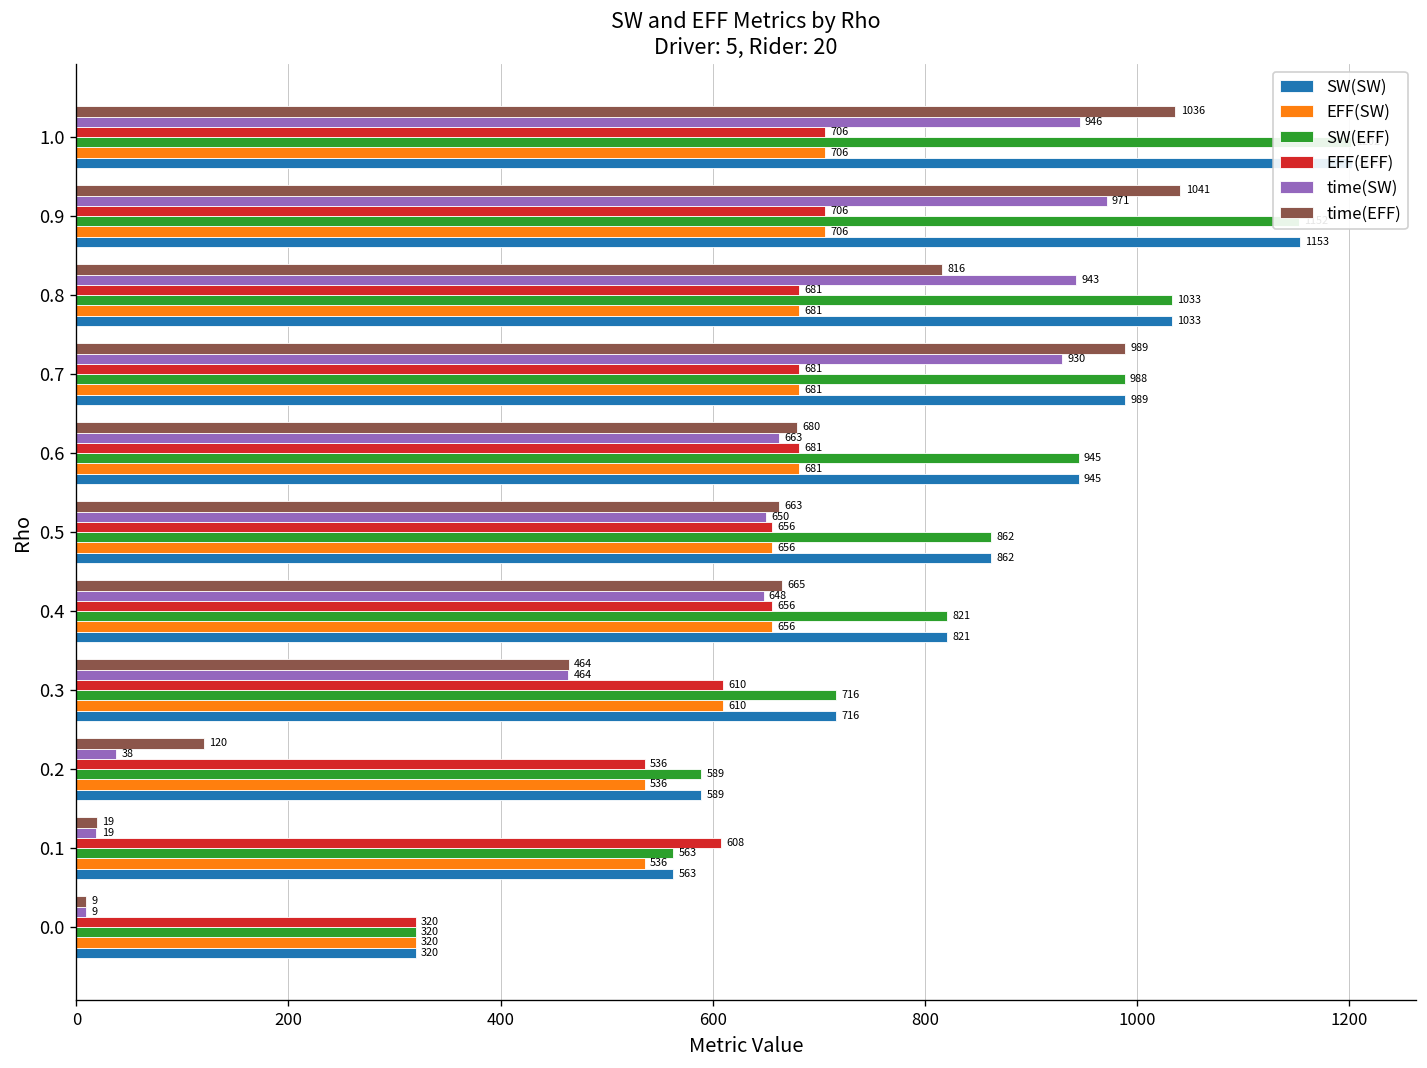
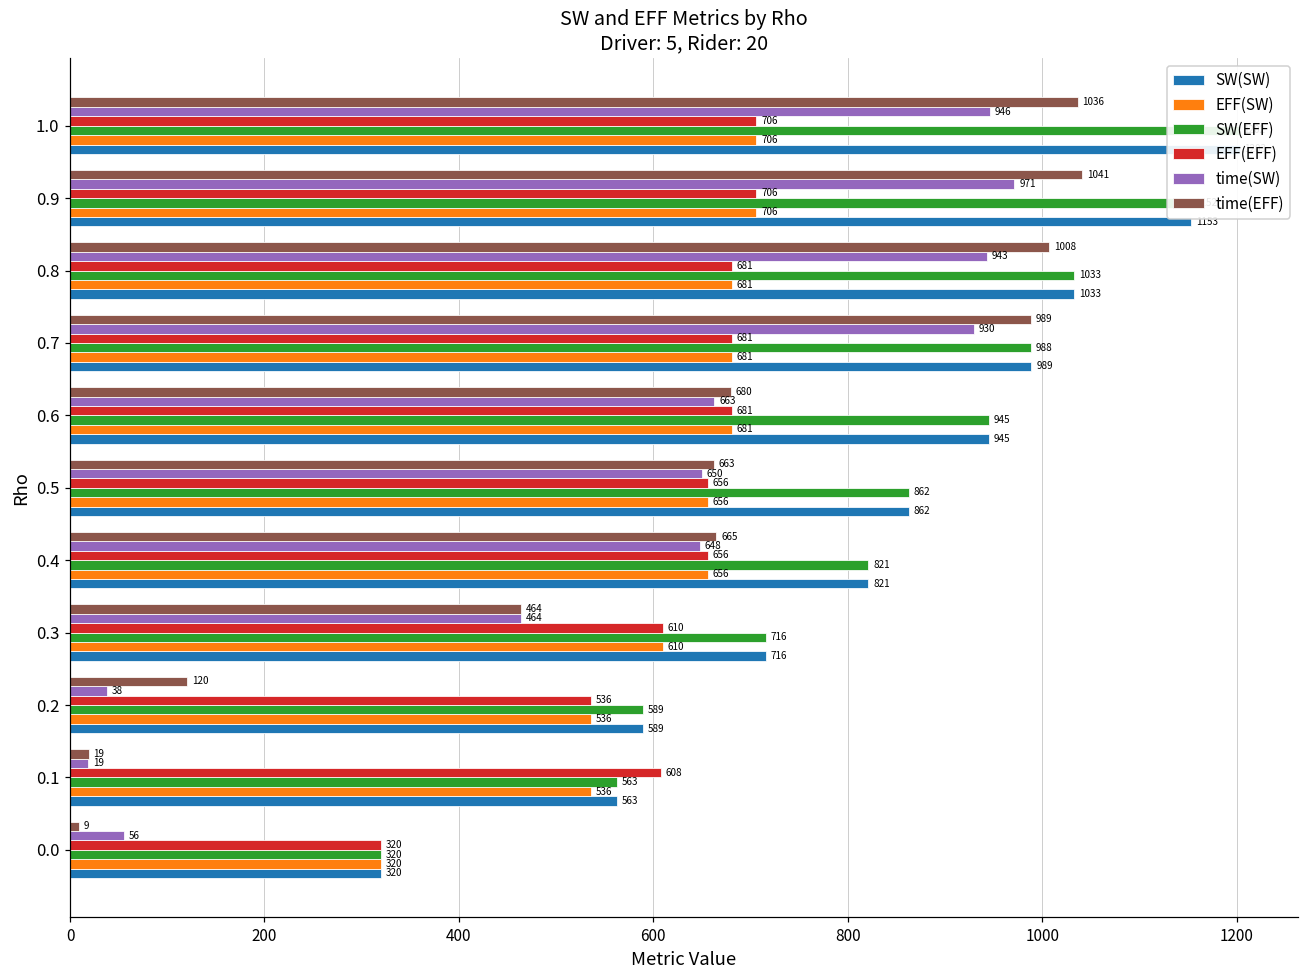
  {
    "SW(SW)": {
      "0.9": 1153,
      "0.8": 1033,
      "0.7": 989,
      "0.6": 945,
      "0.5": 862,
      "0.4": 821,
      "0.3": 716,
      "0.2": 589,
      "0.1": 563,
      "0.0": 320
    },
    "EFF(SW)": {
      "1.0": 706,
      "0.9": 706,
      "0.8": 681,
      "0.7": 681,
      "0.6": 681,
      "0.5": 656,
      "0.4": 656,
      "0.3": 610,
      "0.2": 536,
      "0.1": 536,
      "0.0": 320
    },
    "SW(EFF)": {
      "0.8": 1033,
      "0.7": 988,
      "0.6": 945,
      "0.5": 862,
      "0.4": 821,
      "0.3": 716,
      "0.2": 589,
      "0.1": 563,
      "0.0": 320
    },
    "EFF(EFF)": {
      "1.0": 706,
      "0.9": 706,
      "0.8": 681,
      "0.7": 681,
      "0.6": 681,
      "0.5": 656,
      "0.4": 656,
      "0.3": 610,
      "0.2": 536,
      "0.1": 608,
      "0.0": 320
    },
    "time(SW)": {
      "1.0": 946,
      "0.9": 971,
      "0.8": 943,
      "0.7": 930,
      "0.6": 663,
      "0.5": 650,
      "0.4": 648,
      "0.3": 464,
      "0.2": 38,
      "0.1": 19,
-     "0.0": 9
+     "0.0": 56
    },
    "time(EFF)": {
      "1.0": 1036,
      "0.9": 1041,
-     "0.8": 816,
+     "0.8": 1008,
      "0.7": 989,
      "0.6": 680,
      "0.5": 663,
      "0.4": 665,
      "0.3": 464,
      "0.2": 120,
      "0.1": 19,
      "0.0": 9
    }
  }
